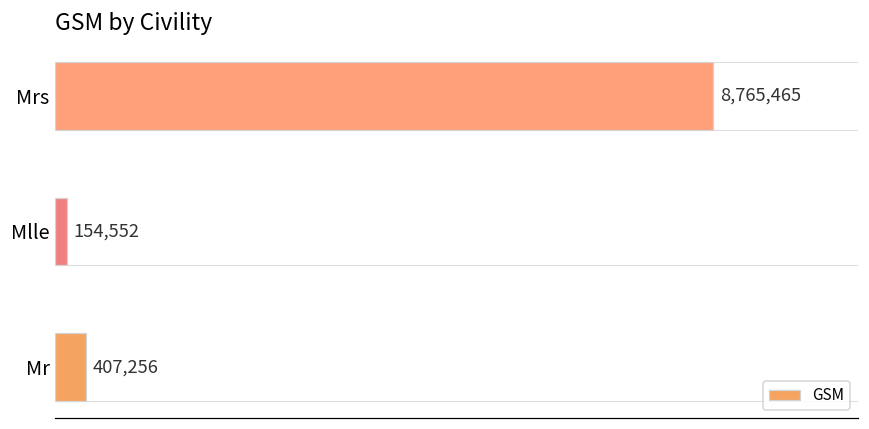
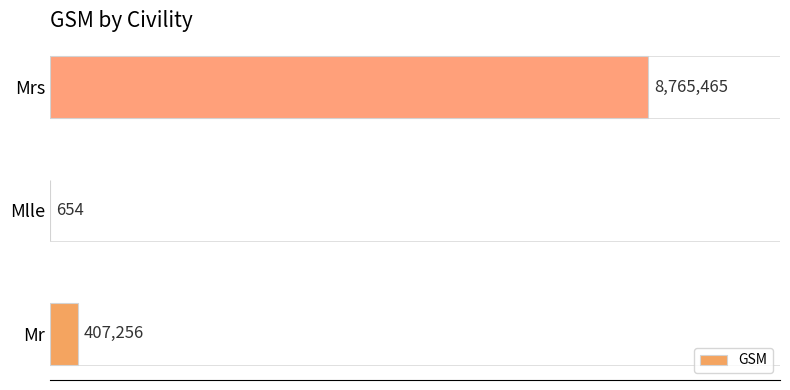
  {
    "Mrs": "8,765,465",
-   "Mlle": "154,552",
+   "Mlle": "654",
    "Mr": "407,256"
  }
